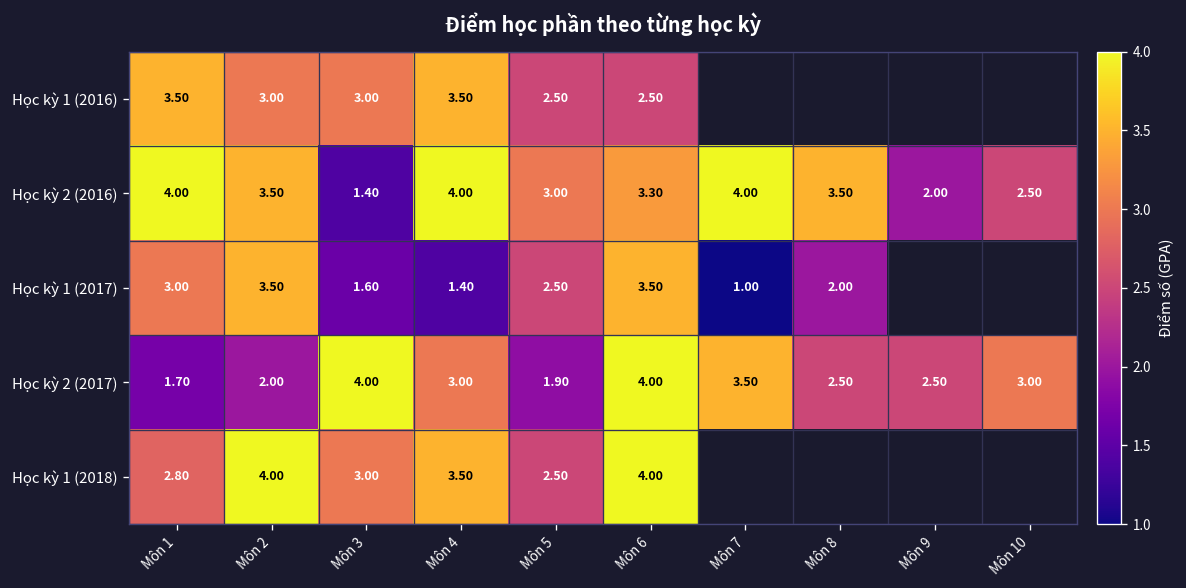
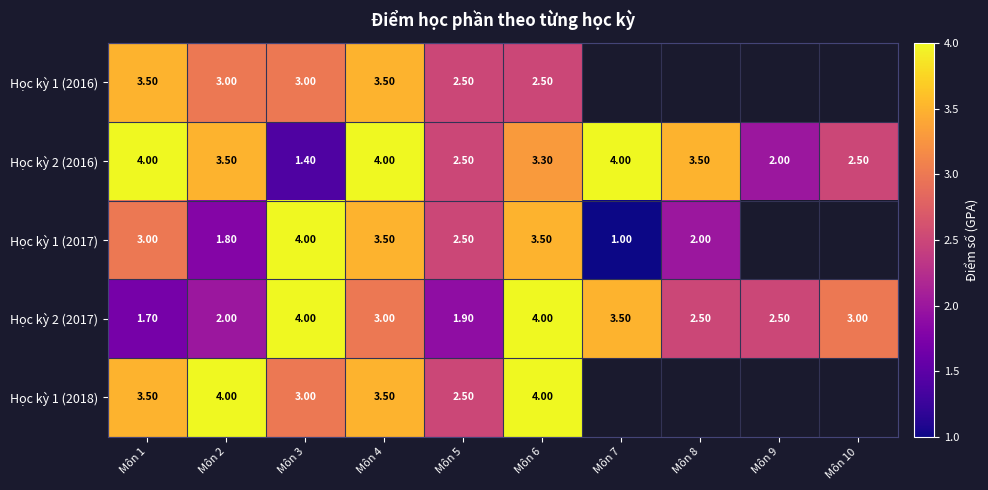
  {
    "Học kỳ 1 (2016)": {
      "Môn 1": 3.50,
      "Môn 2": 3.00,
      "Môn 3": 3.00,
      "Môn 4": 3.50,
      "Môn 5": 2.50,
      "Môn 6": 2.50
    },
    "Học kỳ 2 (2016)": {
      "Môn 1": 4.00,
      "Môn 2": 3.50,
      "Môn 3": 1.40,
      "Môn 4": 4.00,
-     "Môn 5": 3.00,
+     "Môn 5": 2.50,
      "Môn 6": 3.30,
      "Môn 7": 4.00,
      "Môn 8": 3.50,
      "Môn 9": 2.00,
      "Môn 10": 2.50
    },
    "Học kỳ 1 (2017)": {
      "Môn 1": 3.00,
-     "Môn 2": 3.50,
-     "Môn 3": 1.60,
-     "Môn 4": 1.40,
+     "Môn 2": 1.80,
+     "Môn 3": 4.00,
+     "Môn 4": 3.50,
      "Môn 5": 2.50,
      "Môn 6": 3.50,
      "Môn 7": 1.00,
      "Môn 8": 2.00
    },
    "Học kỳ 2 (2017)": {
      "Môn 1": 1.70,
      "Môn 2": 2.00,
      "Môn 3": 4.00,
      "Môn 4": 3.00,
      "Môn 5": 1.90,
      "Môn 6": 4.00,
      "Môn 7": 3.50,
      "Môn 8": 2.50,
      "Môn 9": 2.50,
      "Môn 10": 3.00
    },
    "Học kỳ 1 (2018)": {
-     "Môn 1": 2.80,
+     "Môn 1": 3.50,
      "Môn 2": 4.00,
      "Môn 3": 3.00,
      "Môn 4": 3.50,
      "Môn 5": 2.50,
      "Môn 6": 4.00
    }
  }
